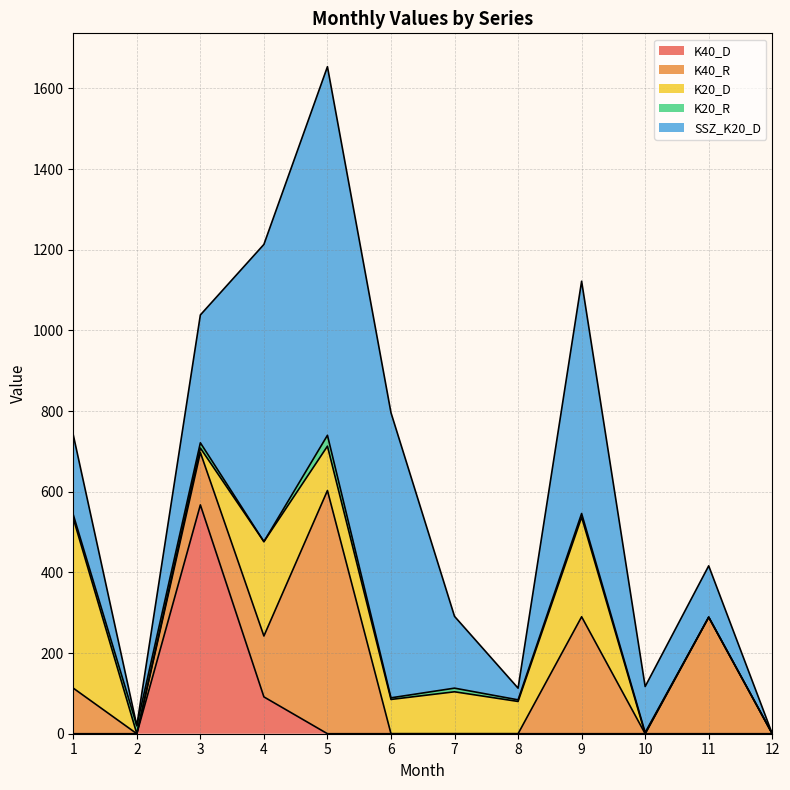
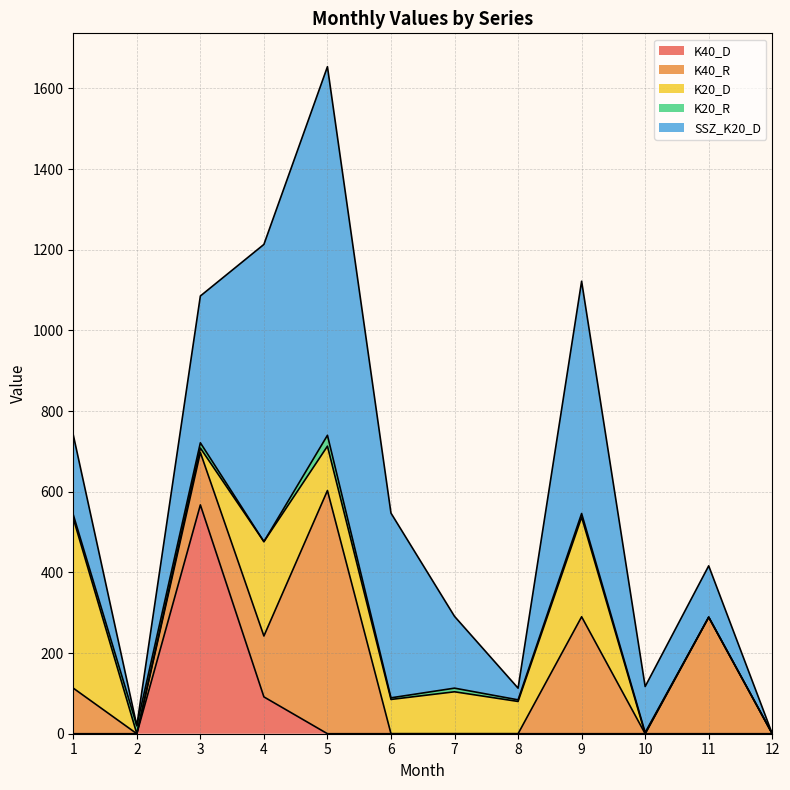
  {
    "K20_D": {
      "1": 420,
      "3": 10,
      "5": 110,
      "7": 100,
      "9": 250
    },
    "K20_R": {
      "1": 10,
      "3": 10,
      "5": 30,
      "7": 10,
      "9": 10
    },
    "SSZ_K20_D": {
      "1": 200,
-     "3": 320,
+     "3": 360,
      "4": 740,
      "5": 910,
-     "6": 710,
+     "6": 460,
      "7": 180,
      "8": 30,
      "9": 580,
      "10": 110,
      "11": 130
    }
  }
